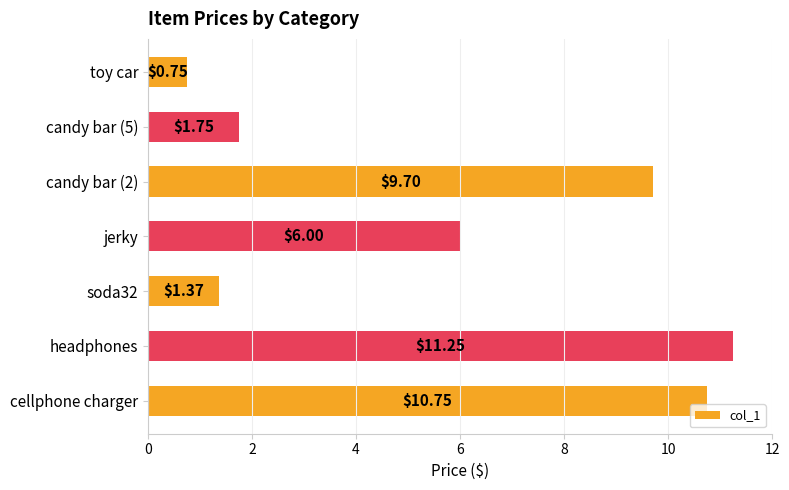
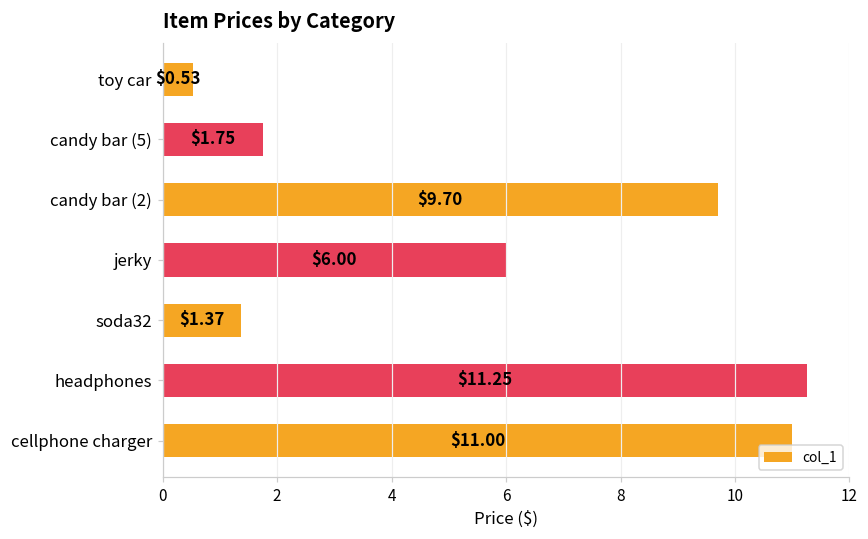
  {
-   "toy car": "$0.75",
+   "toy car": "$0.53",
    "candy bar (5)": "$1.75",
    "candy bar (2)": "$9.70",
    "jerky": "$6.00",
    "soda32": "$1.37",
    "headphones": "$11.25",
-   "cellphone charger": "$10.75"
+   "cellphone charger": "$11.00"
  }
